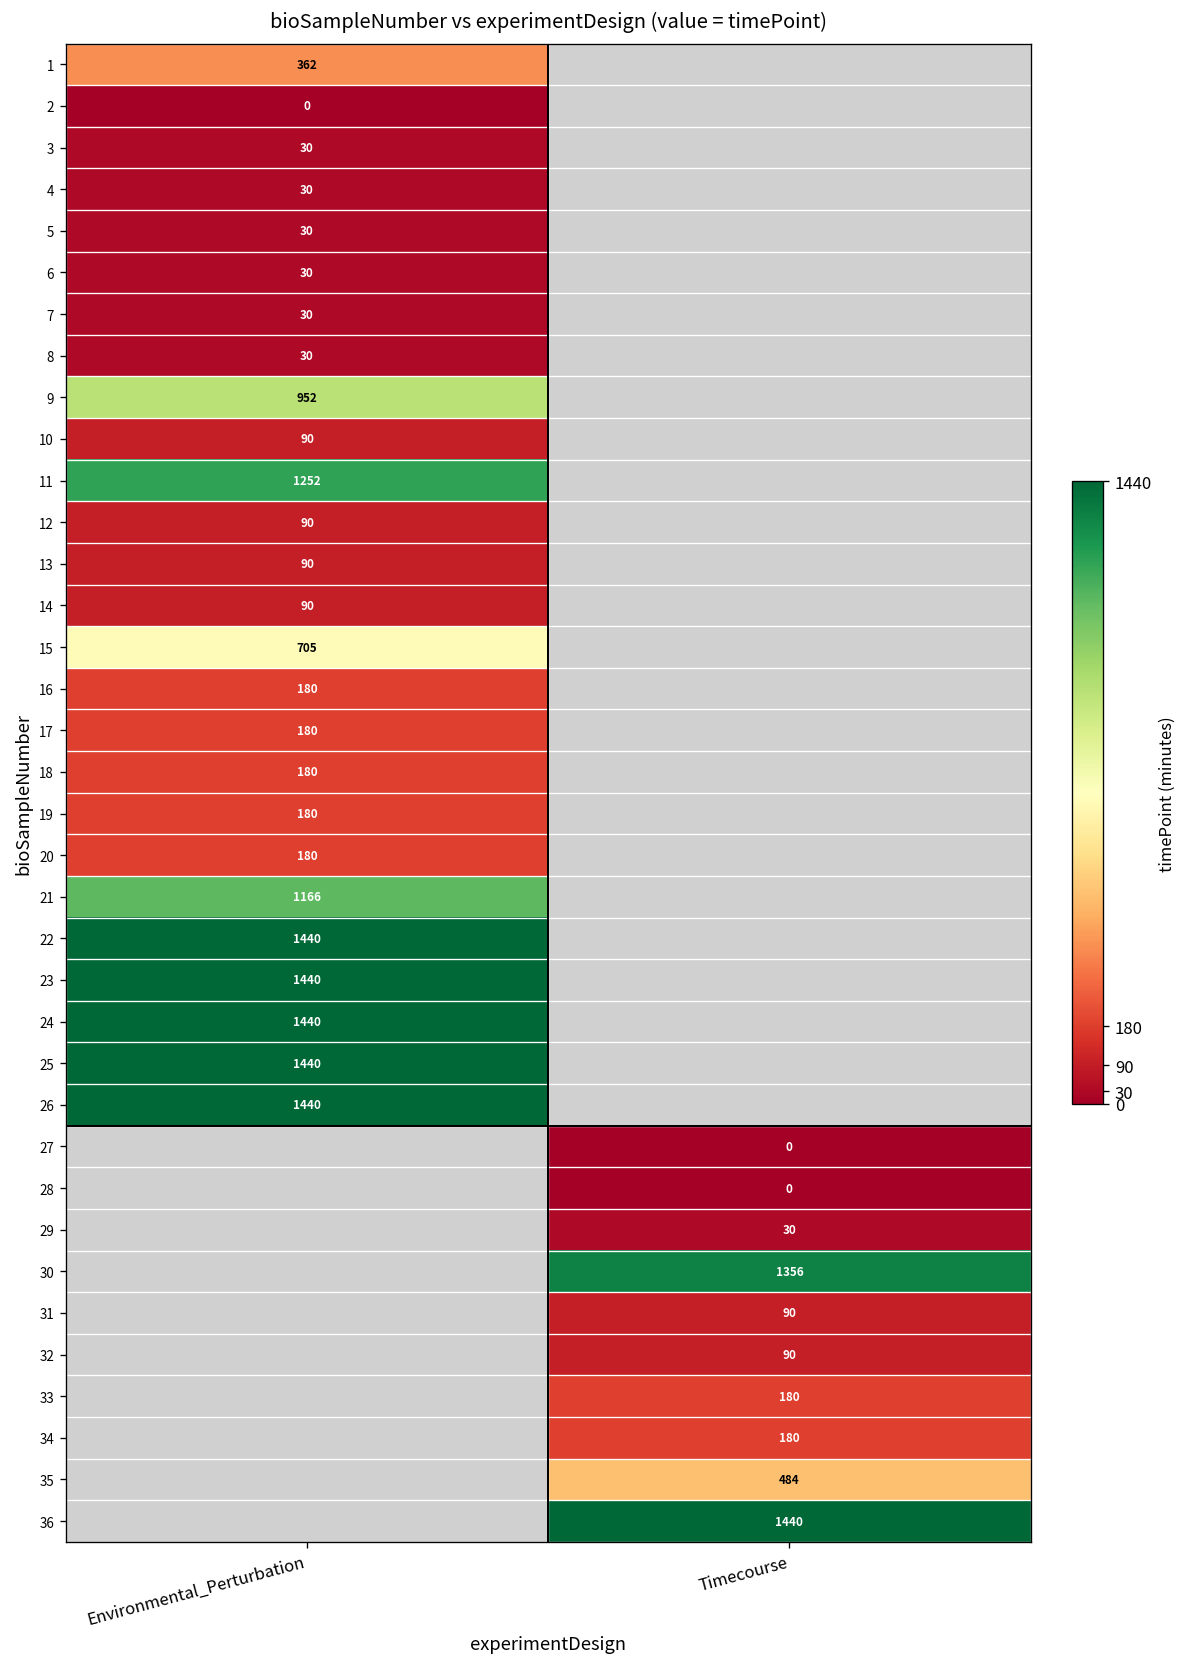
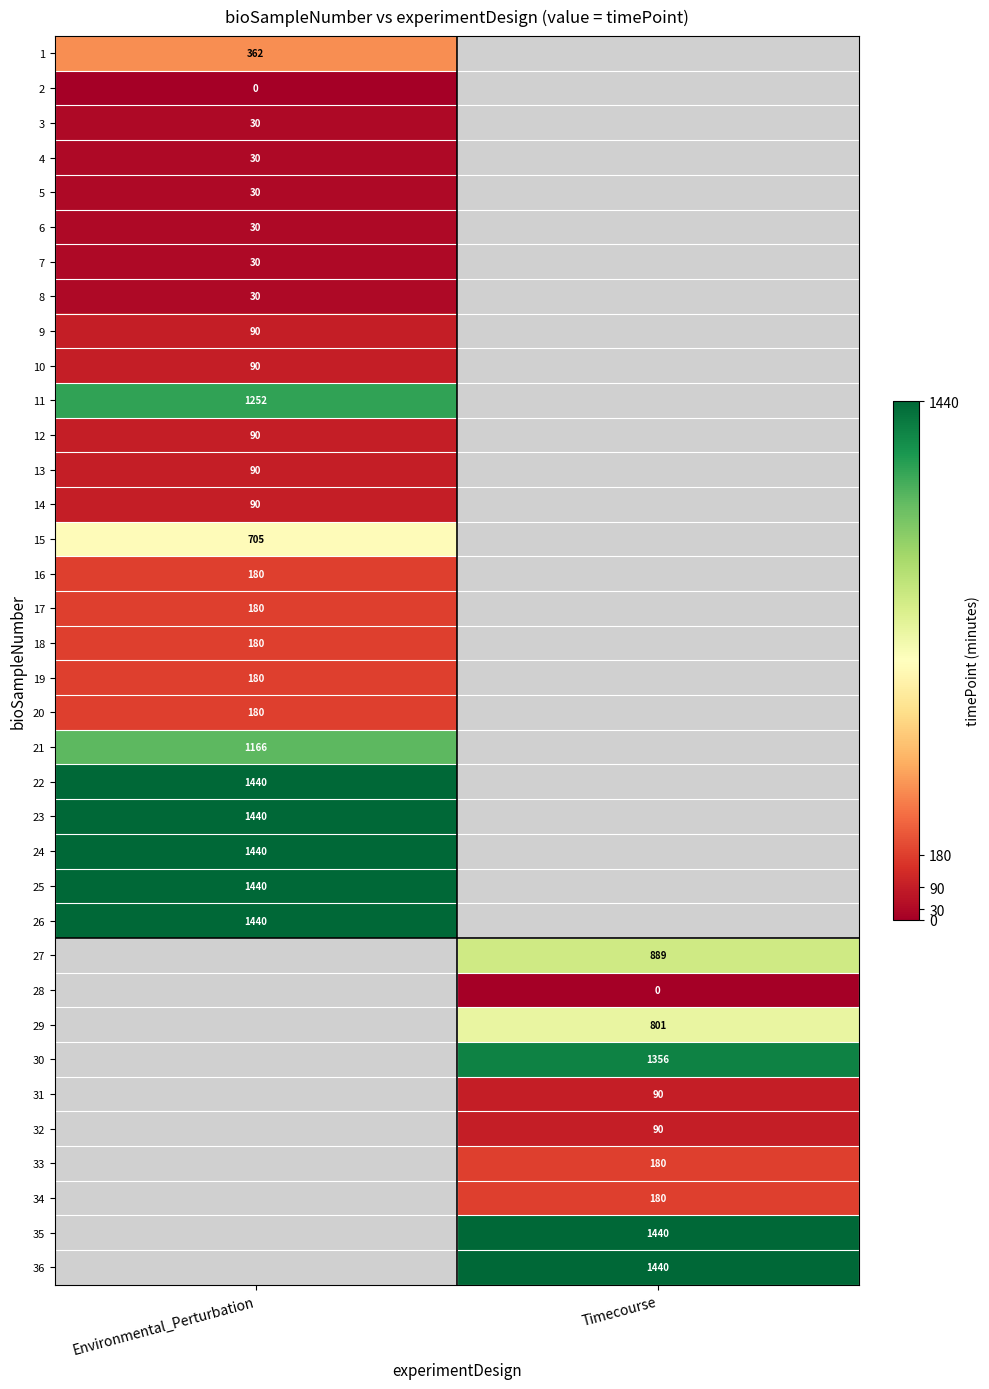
  {
    "1": {
      "Environmental_Perturbation": 362
    },
    "2": {
      "Environmental_Perturbation": 0
    },
    "3": {
      "Environmental_Perturbation": 30
    },
    "4": {
      "Environmental_Perturbation": 30
    },
    "5": {
      "Environmental_Perturbation": 30
    },
    "6": {
      "Environmental_Perturbation": 30
    },
    "7": {
      "Environmental_Perturbation": 30
    },
    "8": {
      "Environmental_Perturbation": 30
    },
    "9": {
-     "Environmental_Perturbation": 952
+     "Environmental_Perturbation": 90
    },
    "10": {
      "Environmental_Perturbation": 90
    },
    "11": {
      "Environmental_Perturbation": 1252
    },
    "12": {
      "Environmental_Perturbation": 90
    },
    "13": {
      "Environmental_Perturbation": 90
    },
    "14": {
      "Environmental_Perturbation": 90
    },
    "15": {
      "Environmental_Perturbation": 705
    },
    "16": {
      "Environmental_Perturbation": 180
    },
    "17": {
      "Environmental_Perturbation": 180
    },
    "18": {
      "Environmental_Perturbation": 180
    },
    "19": {
      "Environmental_Perturbation": 180
    },
    "20": {
      "Environmental_Perturbation": 180
    },
    "21": {
      "Environmental_Perturbation": 1166
    },
    "22": {
      "Environmental_Perturbation": 1440
    },
    "23": {
      "Environmental_Perturbation": 1440
    },
    "24": {
      "Environmental_Perturbation": 1440
    },
    "25": {
      "Environmental_Perturbation": 1440
    },
    "26": {
      "Environmental_Perturbation": 1440
    },
    "27": {
-     "Timecourse": 0
+     "Timecourse": 889
    },
    "28": {
      "Timecourse": 0
    },
    "29": {
-     "Timecourse": 30
+     "Timecourse": 801
    },
    "30": {
      "Timecourse": 1356
    },
    "31": {
      "Timecourse": 90
    },
    "32": {
      "Timecourse": 90
    },
    "33": {
      "Timecourse": 180
    },
    "34": {
      "Timecourse": 180
    },
    "35": {
-     "Timecourse": 484
+     "Timecourse": 1440
    },
    "36": {
      "Timecourse": 1440
    }
  }
